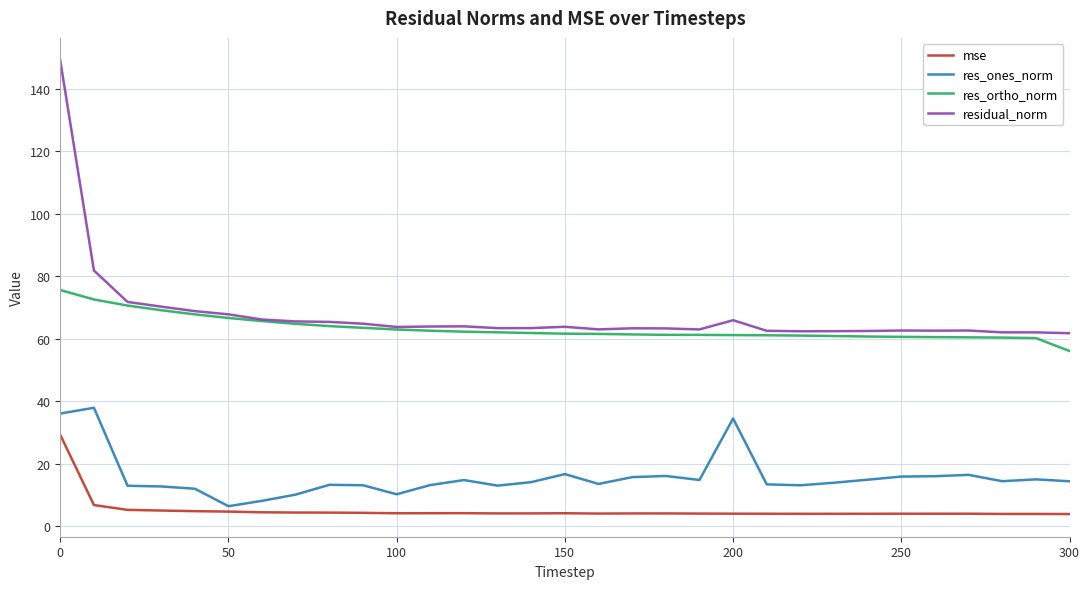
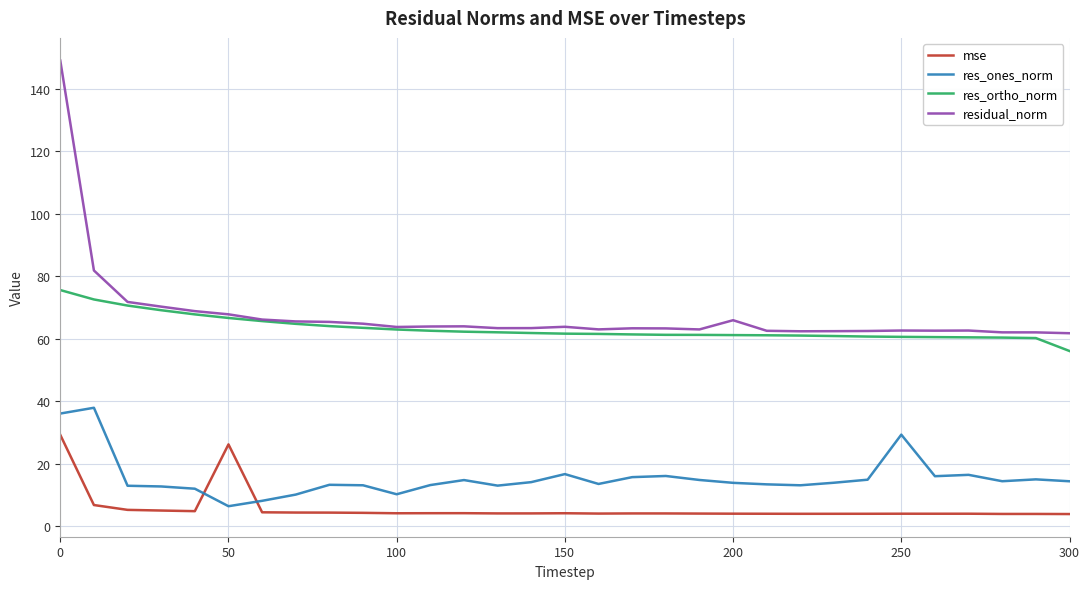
  {
    "mse": {
      "0": 29,
-     "50": 5,
+     "50": 26,
      "100": 4,
      "150": 4,
      "200": 4,
      "250": 4,
      "300": 4
    },
    "res_ones_norm": {
      "0": 36,
      "50": 6,
      "100": 10,
      "150": 17,
-     "200": 34,
-     "250": 16,
+     "200": 14,
+     "250": 29,
      "300": 14
    },
    "res_ortho_norm": {
      "0": 76,
      "50": 67,
      "150": 62,
      "200": 61,
      "250": 61,
      "300": 56
    },
    "residual_norm": {
      "0": 149,
      "50": 68,
      "150": 64,
      "200": 66,
      "250": 63,
      "300": 62
    }
  }
